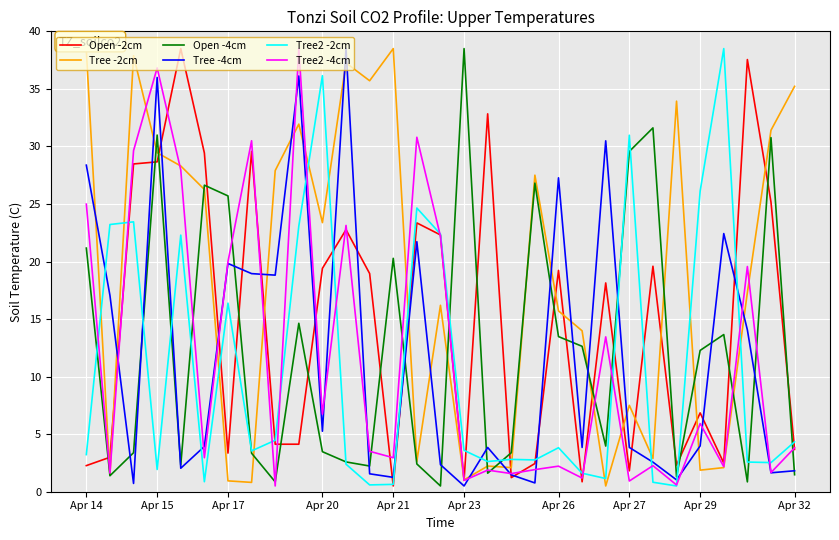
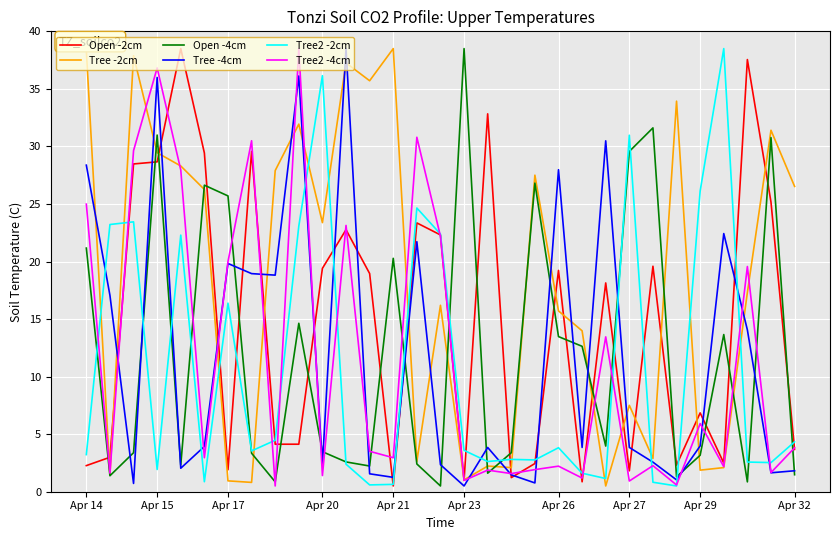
  {
    "Open -2cm": {
      "Apr 14": 2.3,
      "Apr 15": 28.7,
-     "Apr 17": 3.4,
+     "Apr 17": 1.9,
      "Apr 20": 19.4,
      "Apr 26": 19.2,
      "Apr 27": 1.8,
      "Apr 29": 6.8
    },
    "Tree -2cm": {
      "Apr 15": 29.5,
      "Apr 17": 0.9,
      "Apr 20": 23.4,
      "Apr 21": 38.5,
      "Apr 26": 15.7,
      "Apr 27": 7.5,
      "Apr 29": 1.9,
-     "Apr 32": 35.2
+     "Apr 32": 26.5
    },
    "Open -4cm": {
      "Apr 14": 21.2,
      "Apr 15": 31.0,
      "Apr 17": 25.7,
      "Apr 20": 3.5,
      "Apr 21": 20.3,
      "Apr 23": 38.5,
      "Apr 26": 13.5,
      "Apr 27": 29.6,
-     "Apr 29": 12.3,
+     "Apr 29": 3.2,
      "Apr 32": 1.5
    },
    "Tree -4cm": {
      "Apr 14": 28.4,
      "Apr 15": 36.0,
-     "Apr 20": 5.3,
+     "Apr 20": 2.3,
      "Apr 21": 1.2,
      "Apr 23": 0.5,
-     "Apr 26": 27.3,
+     "Apr 26": 28.0,
      "Apr 27": 3.8,
      "Apr 29": 4.0,
      "Apr 32": 1.8
    },
    "Tree2 -2cm": {
      "Apr 14": 3.2,
      "Apr 15": 1.9,
      "Apr 17": 16.4,
      "Apr 20": 36.1,
      "Apr 23": 3.6,
      "Apr 26": 3.8,
      "Apr 27": 31.0,
      "Apr 29": 26.1,
      "Apr 32": 4.3
    },
    "Tree2 -4cm": {
      "Apr 14": 25.0,
-     "Apr 20": 6.7,
+     "Apr 20": 1.4,
      "Apr 21": 3.0,
      "Apr 26": 2.2,
      "Apr 27": 0.9,
      "Apr 29": 5.9
    }
  }
